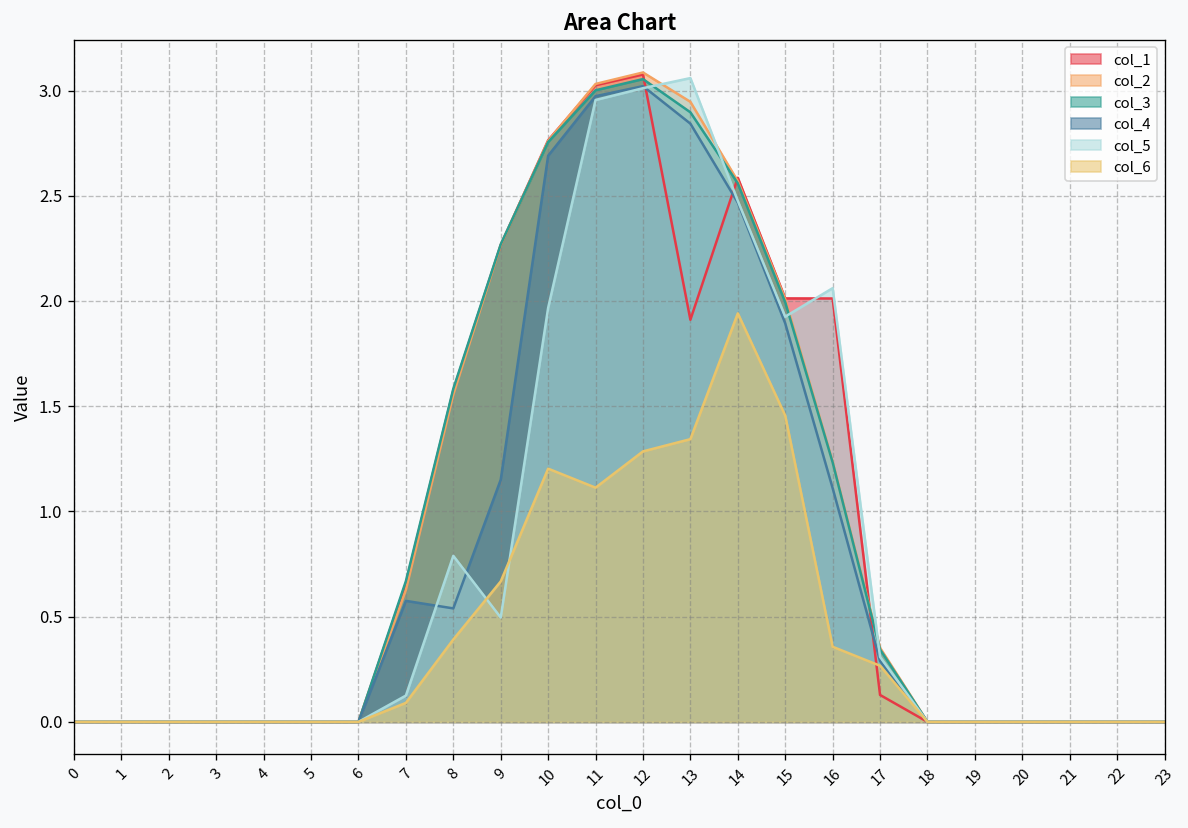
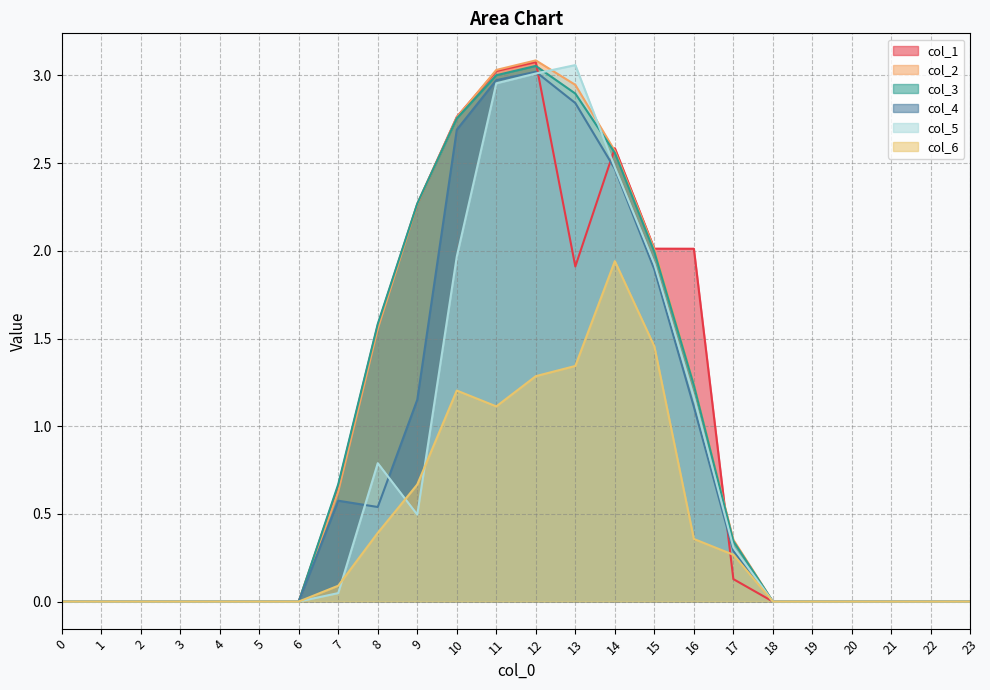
  {
    "col_1": {
      "13": 1.91,
      "14": 2.59,
      "16": 2.01,
      "17": 0.13
    },
    "col_5": {
-     "7": 0.13,
+     "7": 0.05,
      "8": 0.79,
      "9": 0.50,
      "10": 1.97,
      "11": 2.96,
      "13": 3.06,
      "15": 1.93,
-     "16": 2.06,
+     "16": 1.17,
      "17": 0.31
    }
  }
